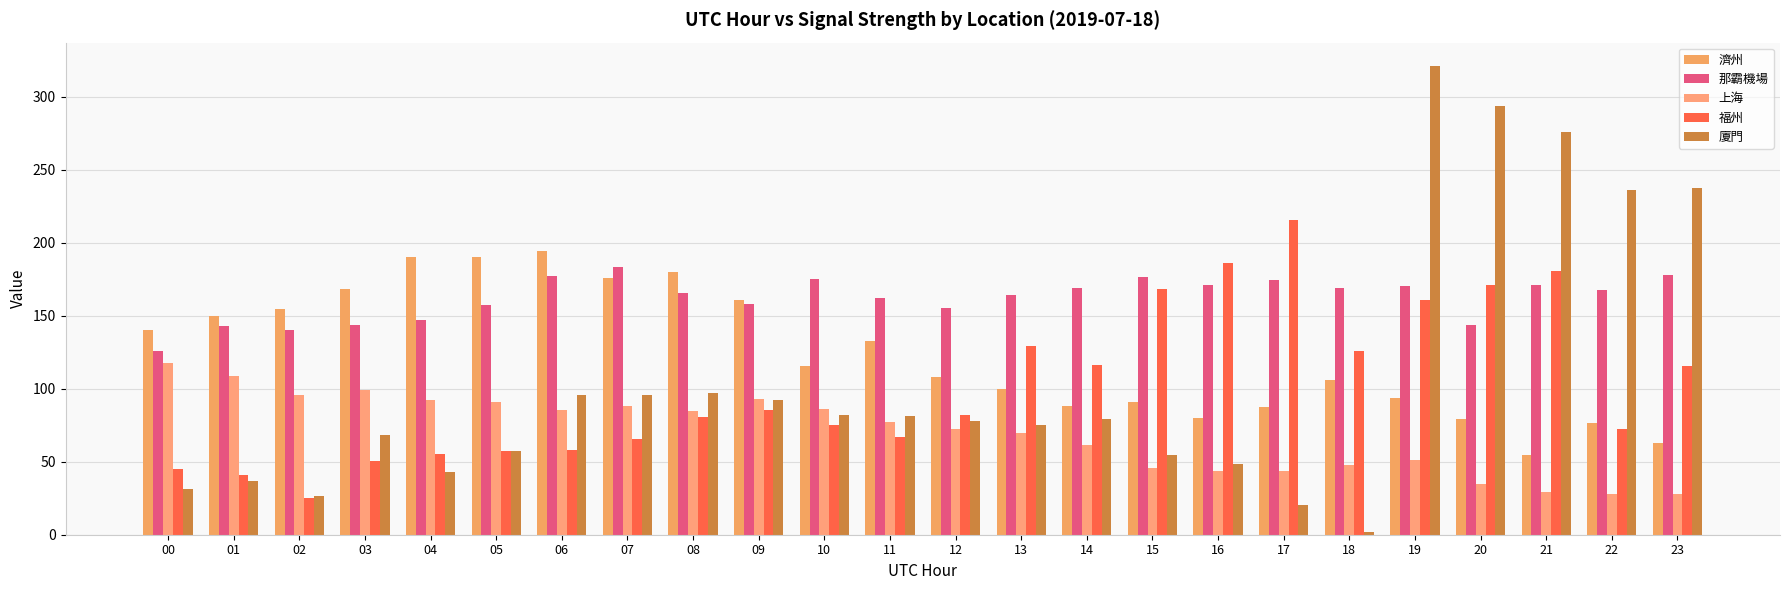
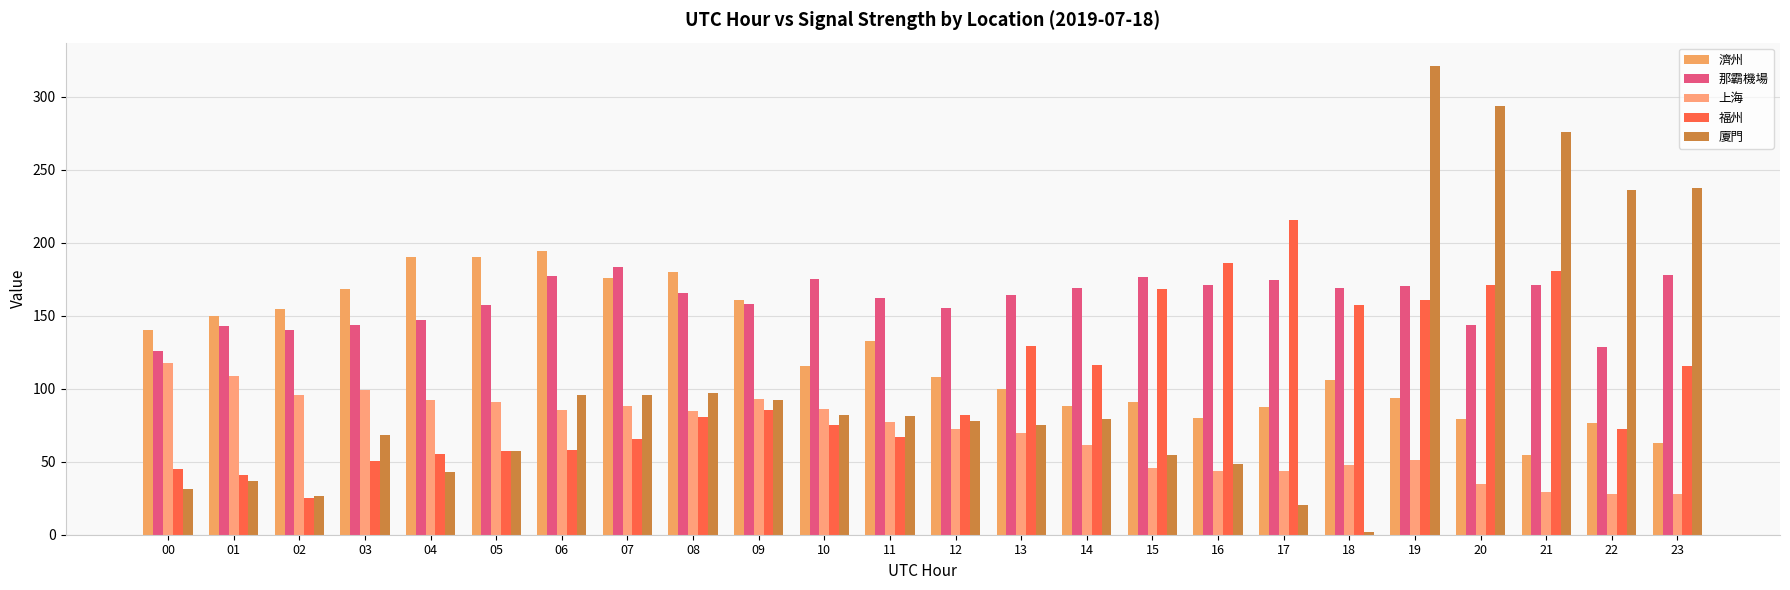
  {
    "那霸機場": {
      "00": 126,
      "01": 143,
      "02": 140,
      "03": 144,
      "04": 147,
      "05": 157,
      "06": 178,
      "07": 184,
      "08": 166,
      "09": 158,
      "10": 175,
      "11": 162,
      "12": 155,
      "13": 164,
      "14": 169,
      "15": 176,
      "16": 171,
      "17": 174,
      "18": 169,
      "19": 170,
      "20": 144,
      "21": 171,
-     "22": 168,
+     "22": 129,
      "23": 178
    },
    "福州": {
      "00": 45,
      "01": 41,
      "02": 25,
      "03": 51,
      "04": 55,
      "05": 57,
      "06": 58,
      "07": 66,
      "08": 81,
      "09": 85,
      "10": 75,
      "11": 67,
      "12": 82,
      "13": 129,
      "14": 116,
      "15": 168,
      "16": 186,
      "17": 216,
-     "18": 126,
+     "18": 157,
      "19": 161,
      "20": 171,
      "21": 181,
      "22": 72,
      "23": 116
    }
  }
